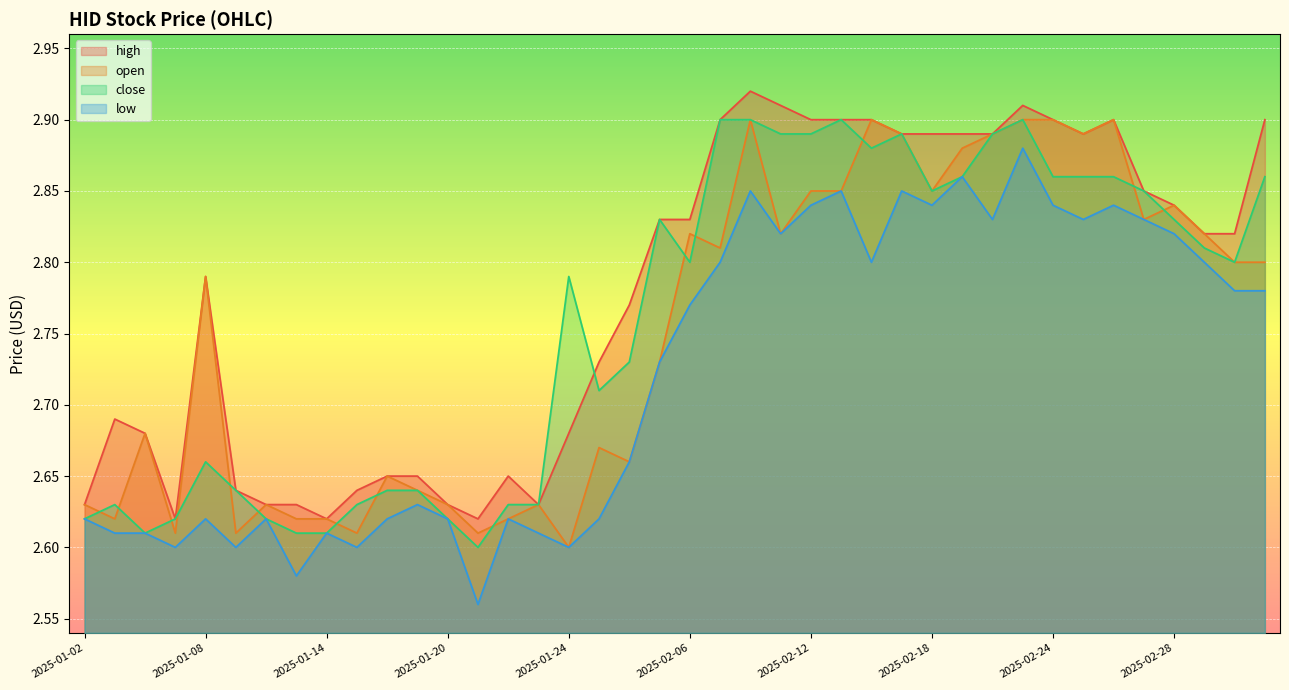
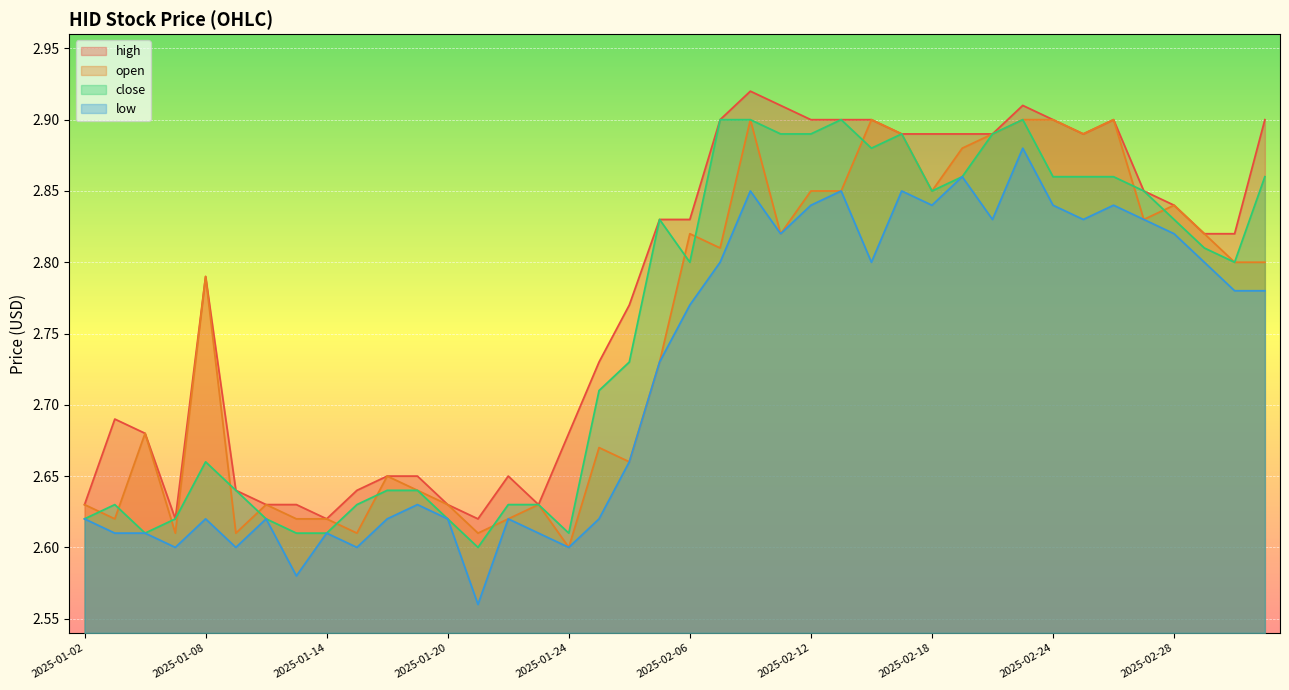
  {
    "close": {
      "2025-01-08": 2.66,
-     "2025-01-24": 2.79,
+     "2025-01-24": 2.61,
      "2025-02-06": 2.80,
      "2025-02-12": 2.89,
      "2025-02-24": 2.86,
      "2025-02-28": 2.83
    },
    "low": {
      "2025-01-08": 2.62,
      "2025-02-06": 2.77,
      "2025-02-12": 2.84,
      "2025-02-18": 2.84,
      "2025-02-24": 2.84,
      "2025-02-28": 2.82
    }
  }
